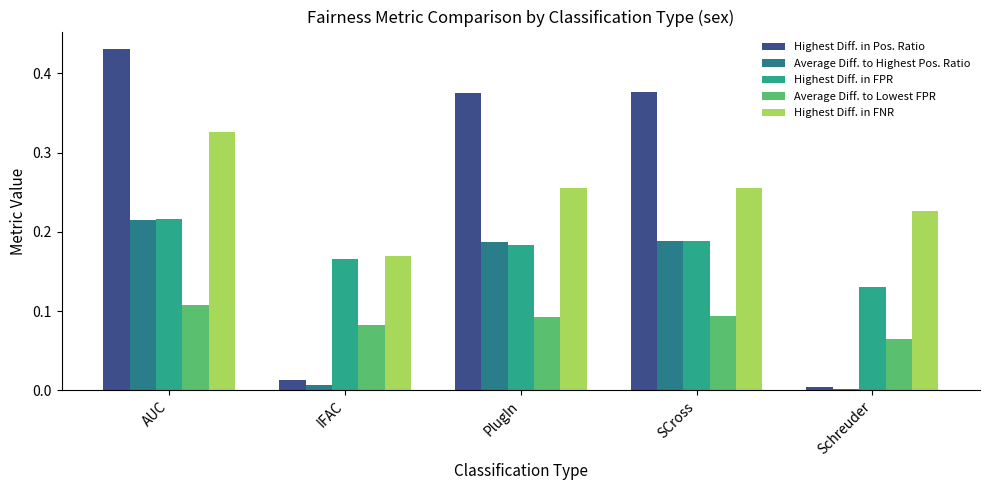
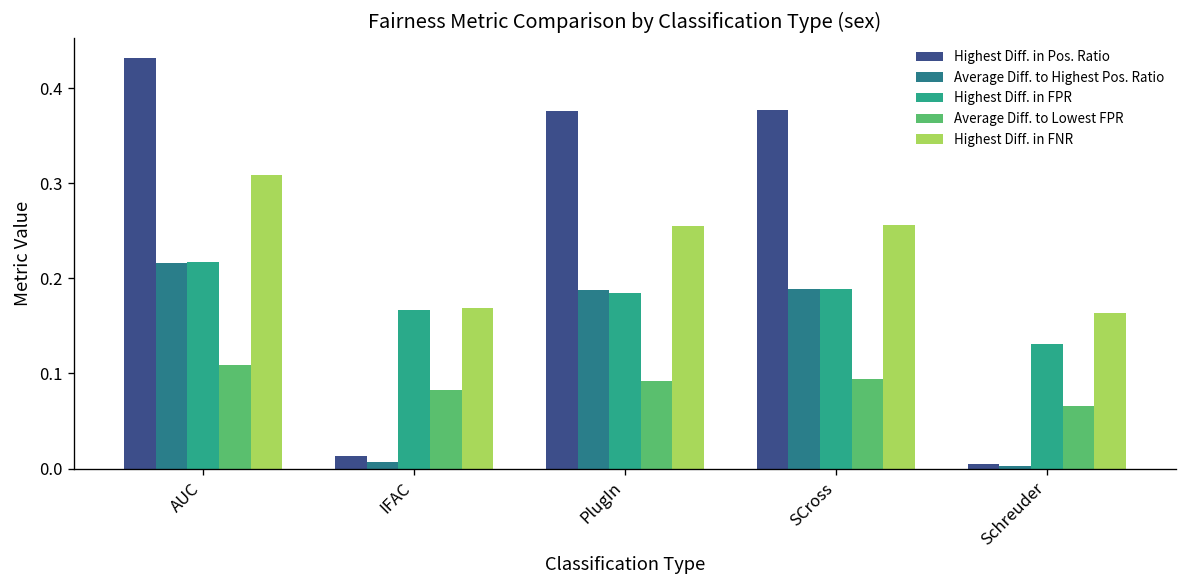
  {
    "Highest Diff. in FNR": {
-     "AUC": 0.33,
+     "AUC": 0.31,
      "IFAC": 0.17,
      "PlugIn": 0.26,
      "SCross": 0.26,
-     "Schreuder": 0.23
+     "Schreuder": 0.16
    }
  }
